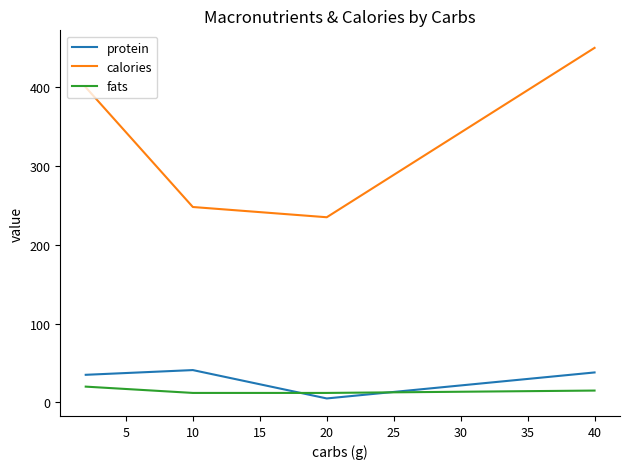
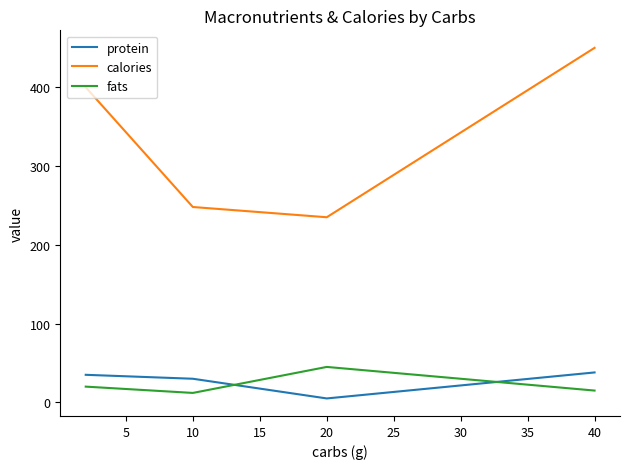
  {
    "protein": {
-     "10": 40,
+     "10": 30,
      "20": 10,
      "40": 40
    },
    "calories": {
      "10": 250,
      "20": 240,
      "40": 450
    },
    "fats": {
      "10": 10,
-     "20": 10,
+     "20": 50,
      "40": 20
    }
  }
